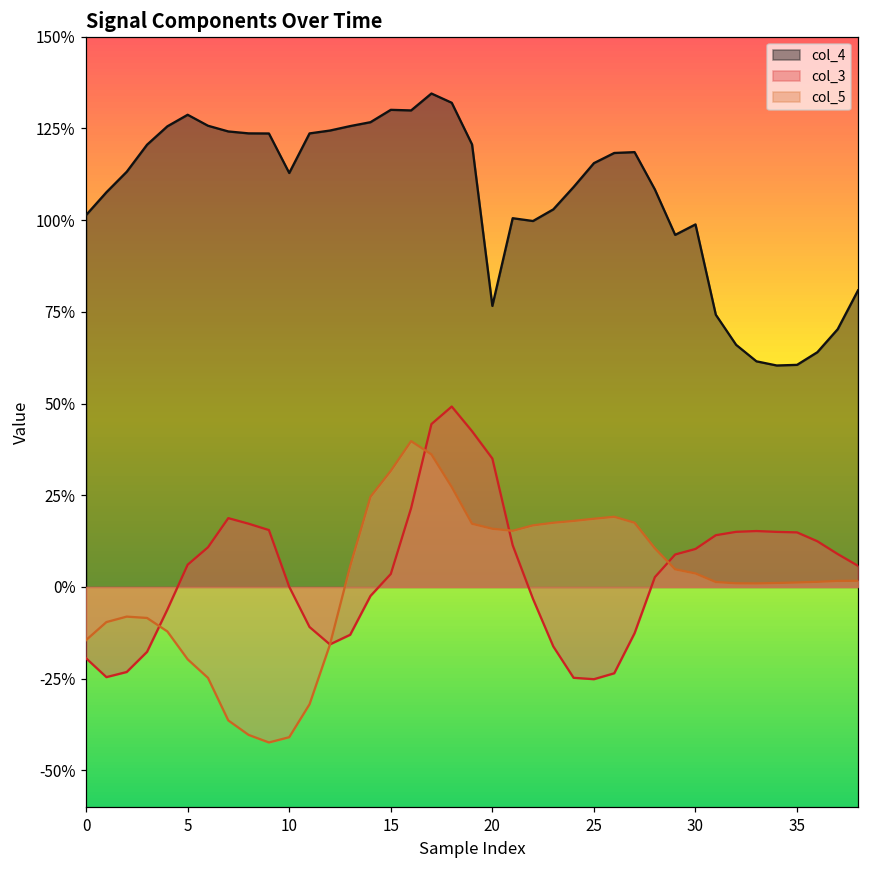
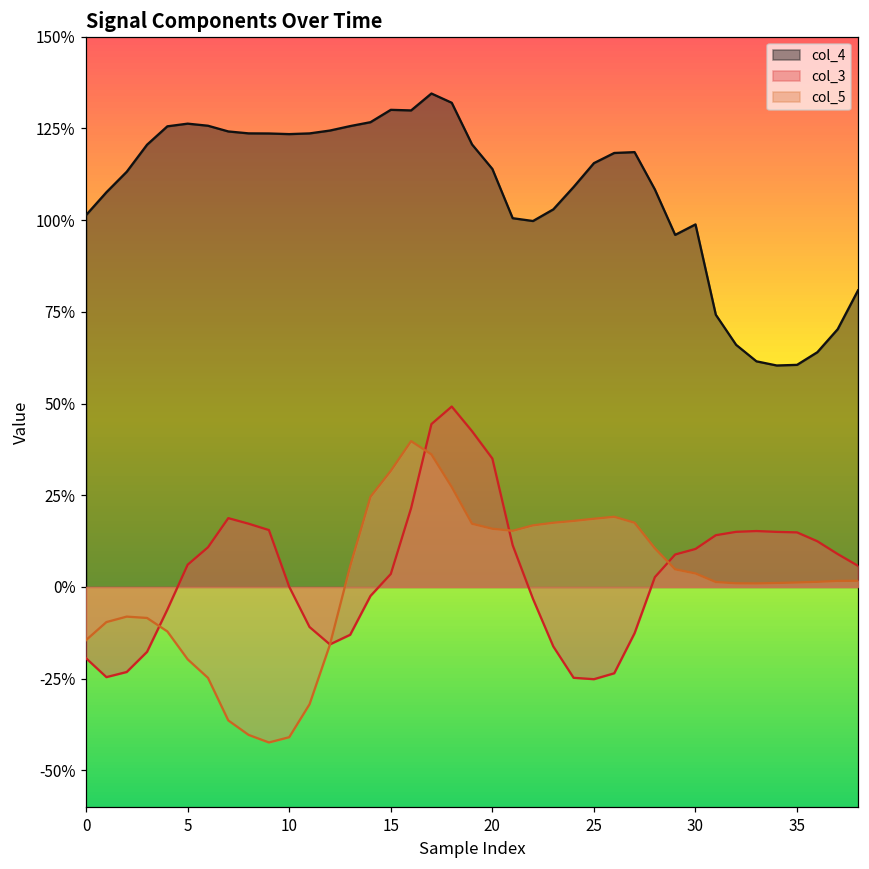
  {
    "col_4": {
      "0": "101%",
-     "5": "129%",
-     "10": "113%",
+     "5": "126%",
+     "10": "123%",
      "15": "130%",
-     "20": "77%",
+     "20": "114%",
      "25": "116%",
      "30": "99%",
      "35": "61%"
    }
  }
